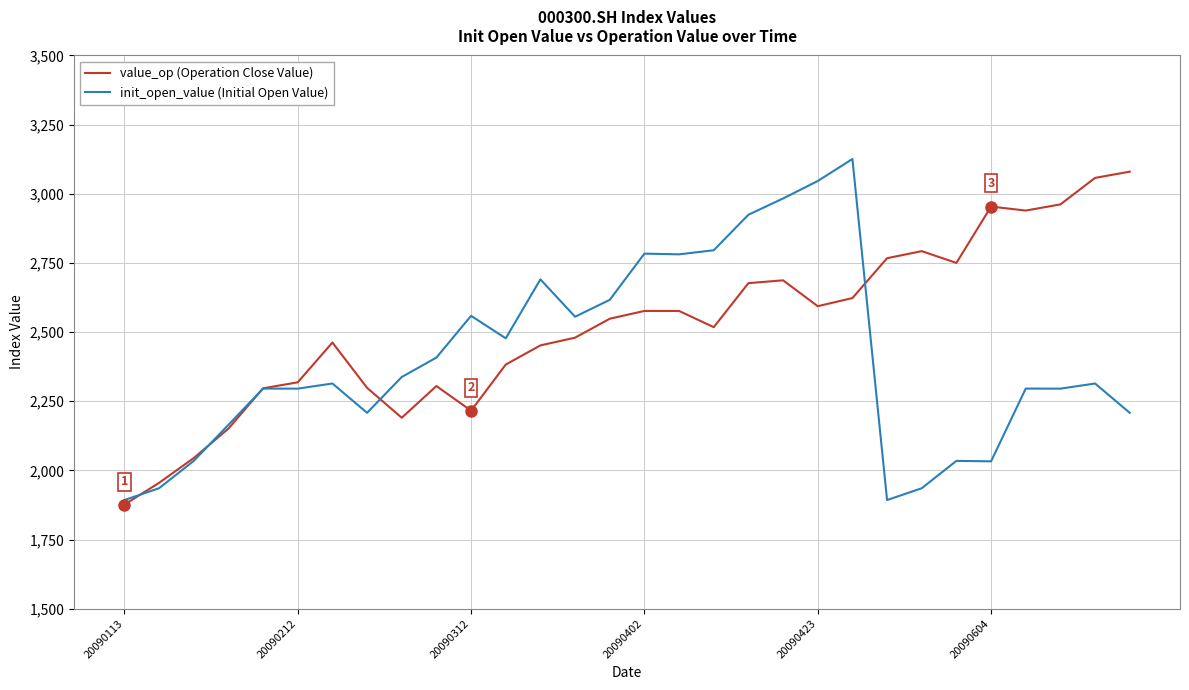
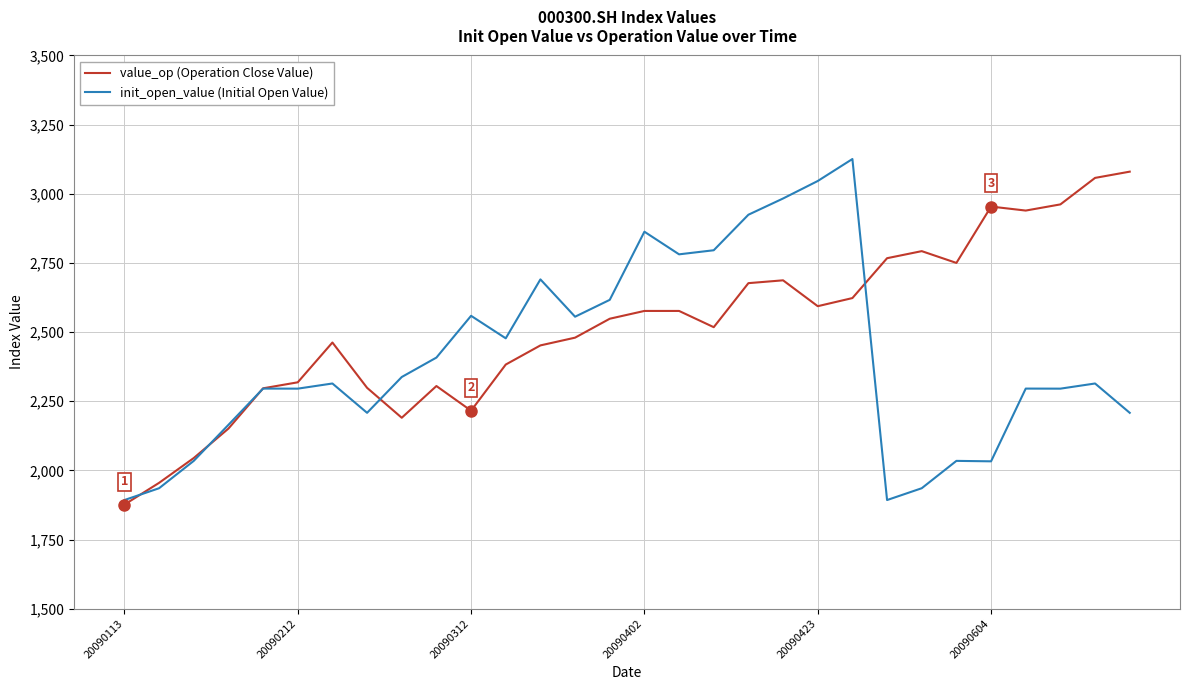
  {
    "init_open_value (Initial Open Value)": {
      "20090212": "2,300",
      "20090312": "2,560",
-     "20090402": "2,780",
+     "20090402": "2,860",
      "20090423": "3,050",
      "20090604": "2,030"
    }
  }
